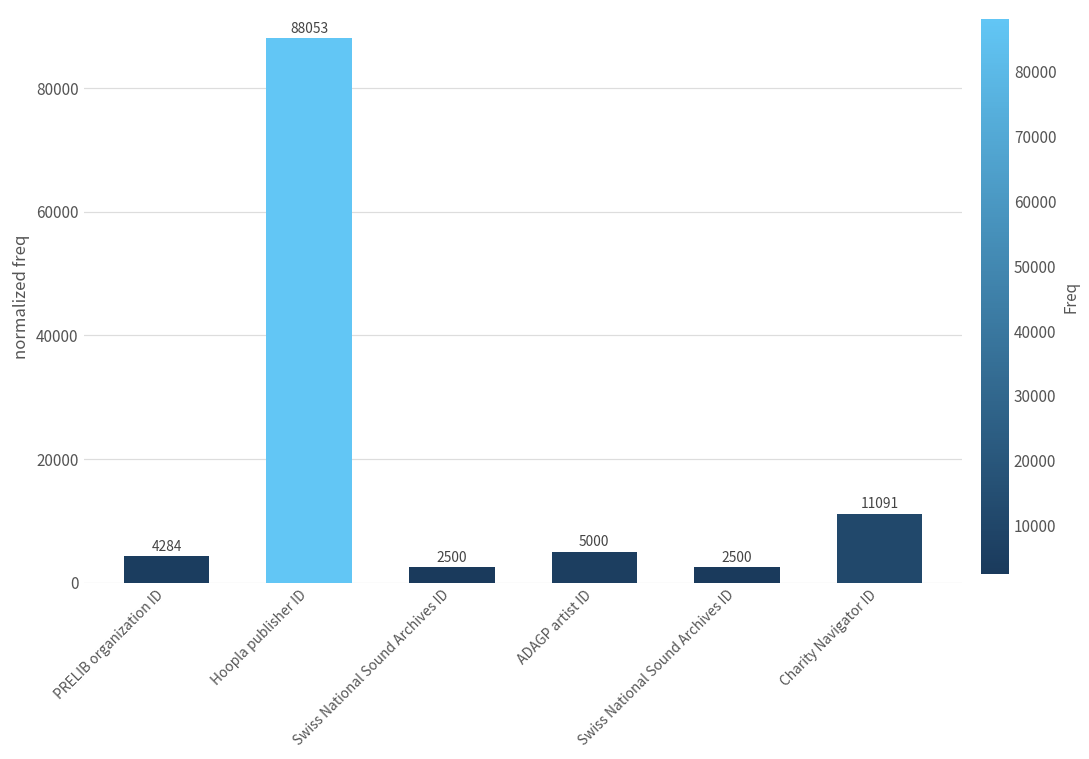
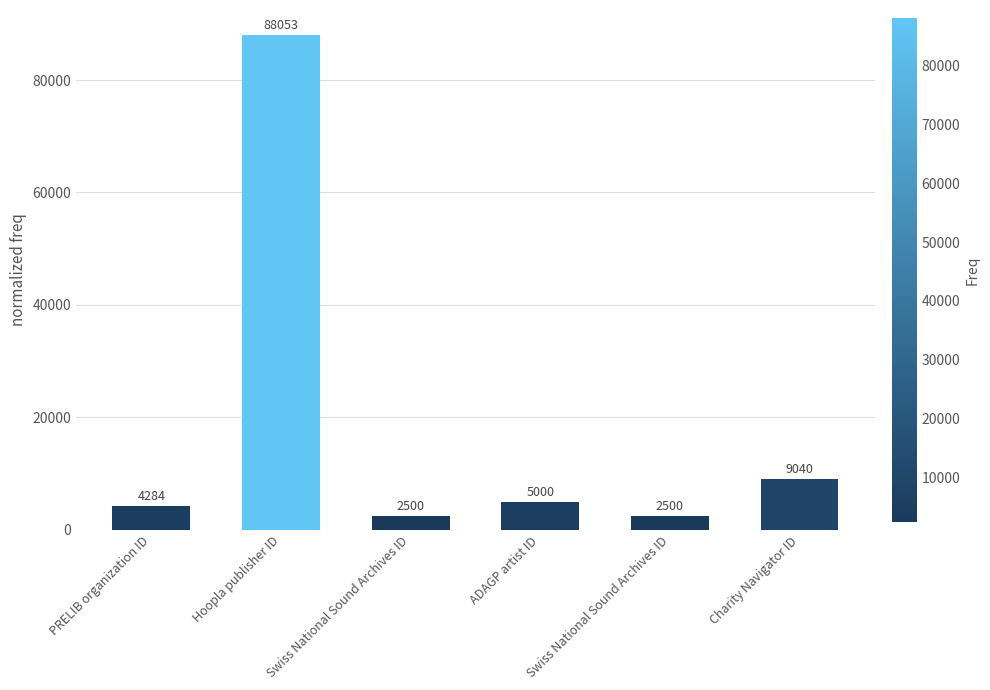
  {
    "PRELIB organization ID": 4284,
    "Hoopla publisher ID": 88053,
    "ADAGP artist ID": 5000,
-   "Charity Navigator ID": 11091
+   "Charity Navigator ID": 9040
  }
